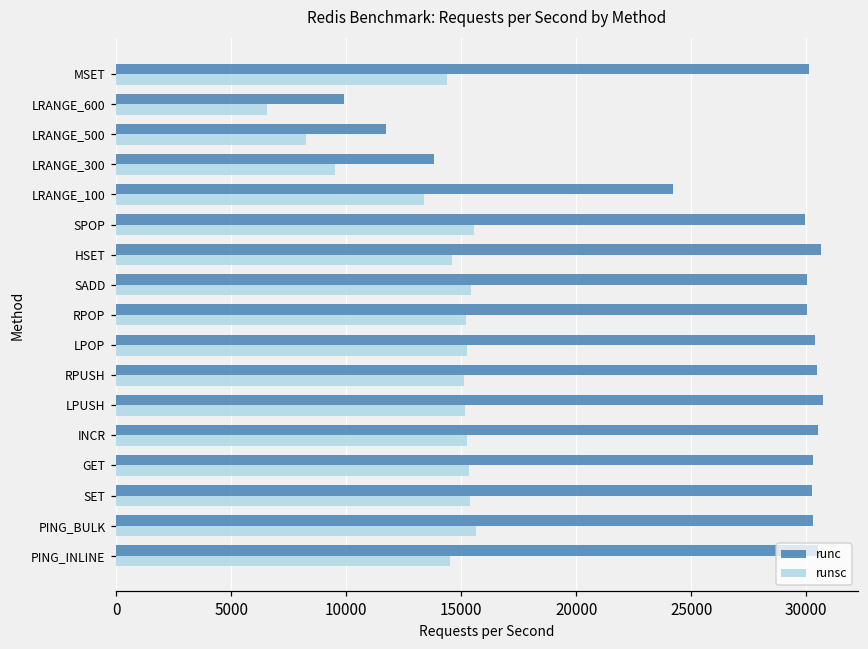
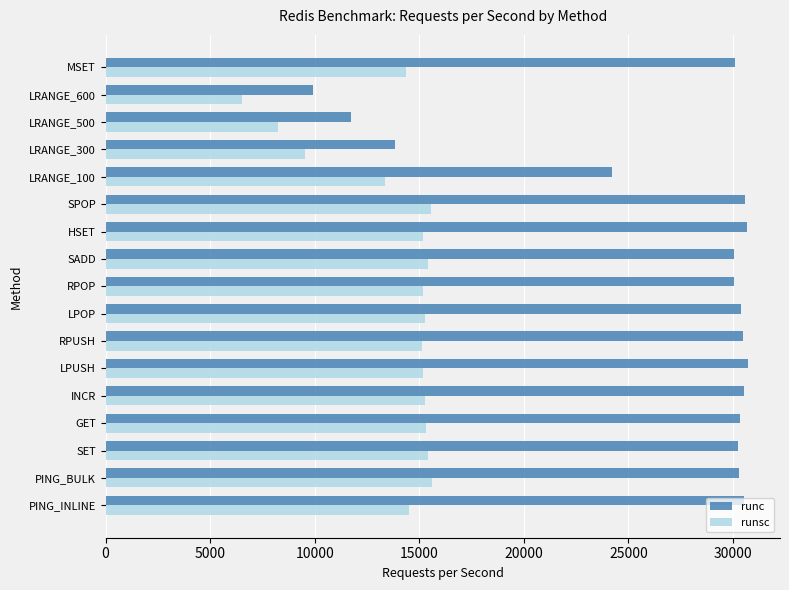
  {
    "runc": {
      "MSET": 30100,
      "LRANGE_600": 9900,
      "LRANGE_500": 11700,
      "LRANGE_300": 13800,
      "LRANGE_100": 24200,
-     "SPOP": 29900,
+     "SPOP": 30600,
      "HSET": 30700,
      "SADD": 30000,
      "RPOP": 30000,
      "LPOP": 30400,
      "RPUSH": 30500,
      "LPUSH": 30700,
      "INCR": 30500,
      "GET": 30300,
      "SET": 30300,
      "PING_BULK": 30300
    },
    "runsc": {
      "MSET": 14400,
      "LRANGE_600": 6500,
      "LRANGE_500": 8200,
      "LRANGE_300": 9500,
      "LRANGE_100": 13400,
      "SPOP": 15600,
-     "HSET": 14600,
+     "HSET": 15200,
      "SADD": 15400,
      "RPOP": 15200,
      "LPOP": 15300,
      "RPUSH": 15100,
      "LPUSH": 15200,
      "INCR": 15300,
      "GET": 15300,
      "SET": 15400,
      "PING_BULK": 15600,
      "PING_INLINE": 14500
    }
  }
